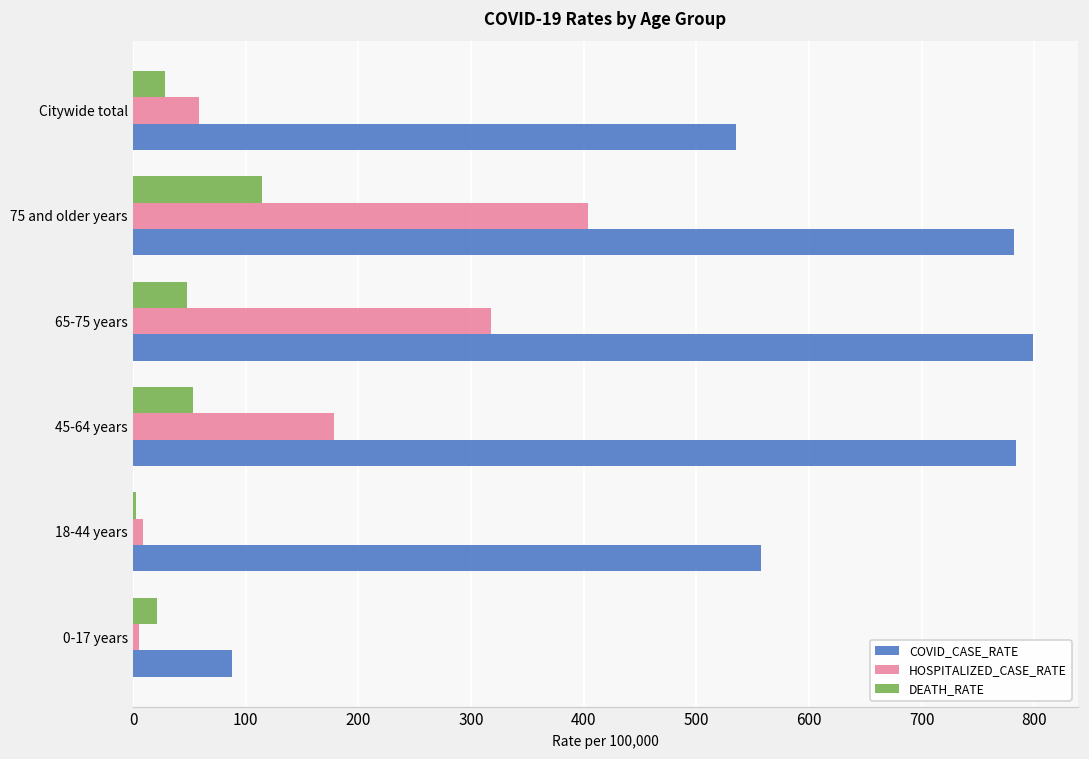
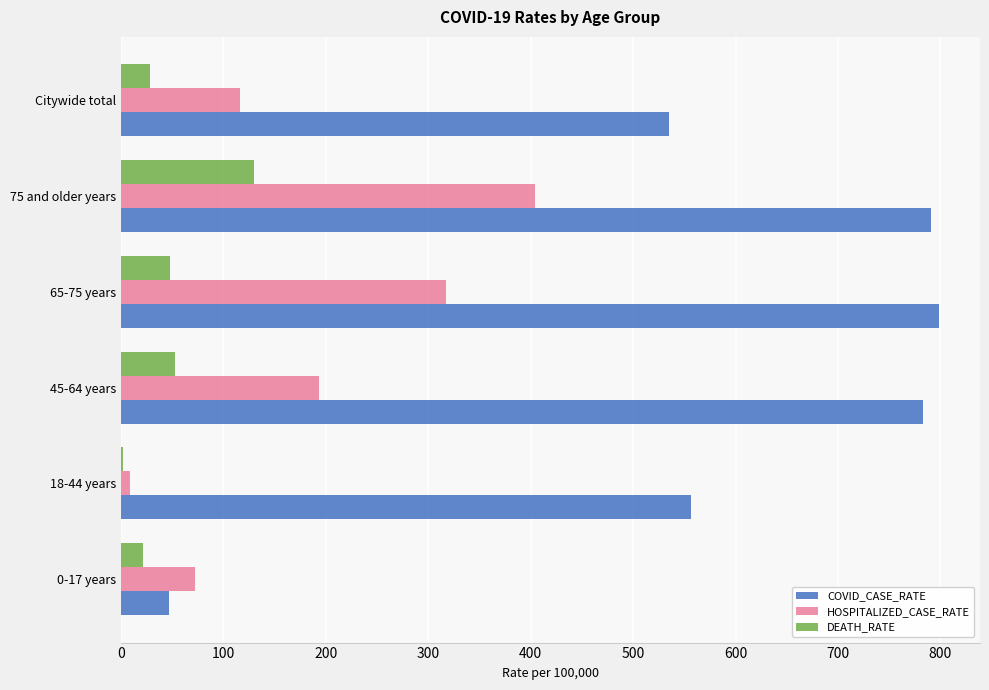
  {
    "COVID_CASE_RATE": {
      "Citywide total": 535,
-     "75 and older years": 782,
+     "75 and older years": 791,
      "65-75 years": 799,
      "45-64 years": 783,
      "18-44 years": 557,
-     "0-17 years": 88
+     "0-17 years": 47
    },
    "HOSPITALIZED_CASE_RATE": {
-     "Citywide total": 58,
+     "Citywide total": 116,
      "75 and older years": 404,
      "65-75 years": 318,
-     "45-64 years": 178,
+     "45-64 years": 194,
      "18-44 years": 9,
-     "0-17 years": 5
+     "0-17 years": 72
    },
    "DEATH_RATE": {
      "Citywide total": 28,
-     "75 and older years": 115,
+     "75 and older years": 130,
      "65-75 years": 48,
      "45-64 years": 53,
      "0-17 years": 21
    }
  }
